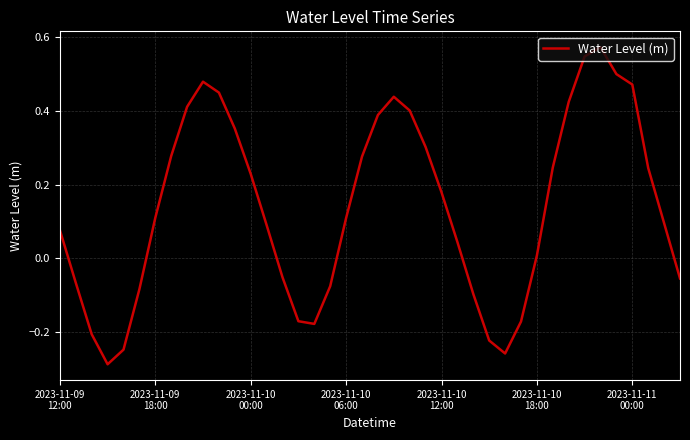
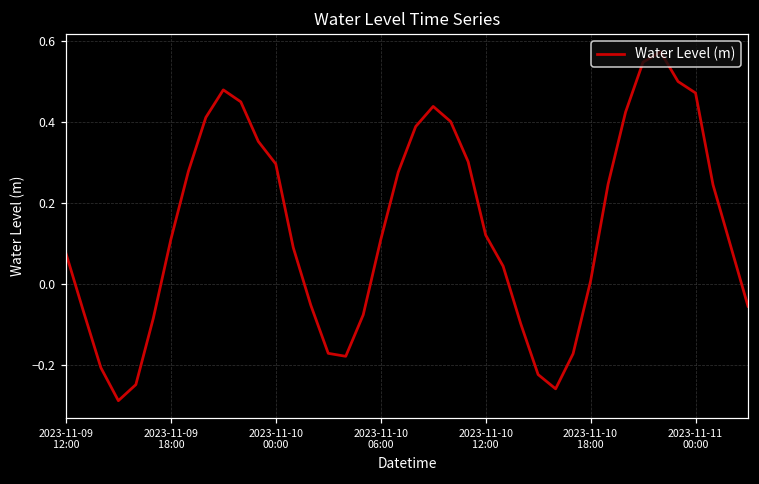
  {
    "2023-11-09 12:00": 0.08,
    "2023-11-09 18:00": 0.11,
-   "2023-11-10 00:00": 0.23,
+   "2023-11-10 00:00": 0.30,
    "2023-11-10 06:00": 0.11,
-   "2023-11-10 12:00": 0.18,
+   "2023-11-10 12:00": 0.12,
    "2023-11-10 18:00": 0.01,
    "2023-11-11 00:00": 0.47
  }
